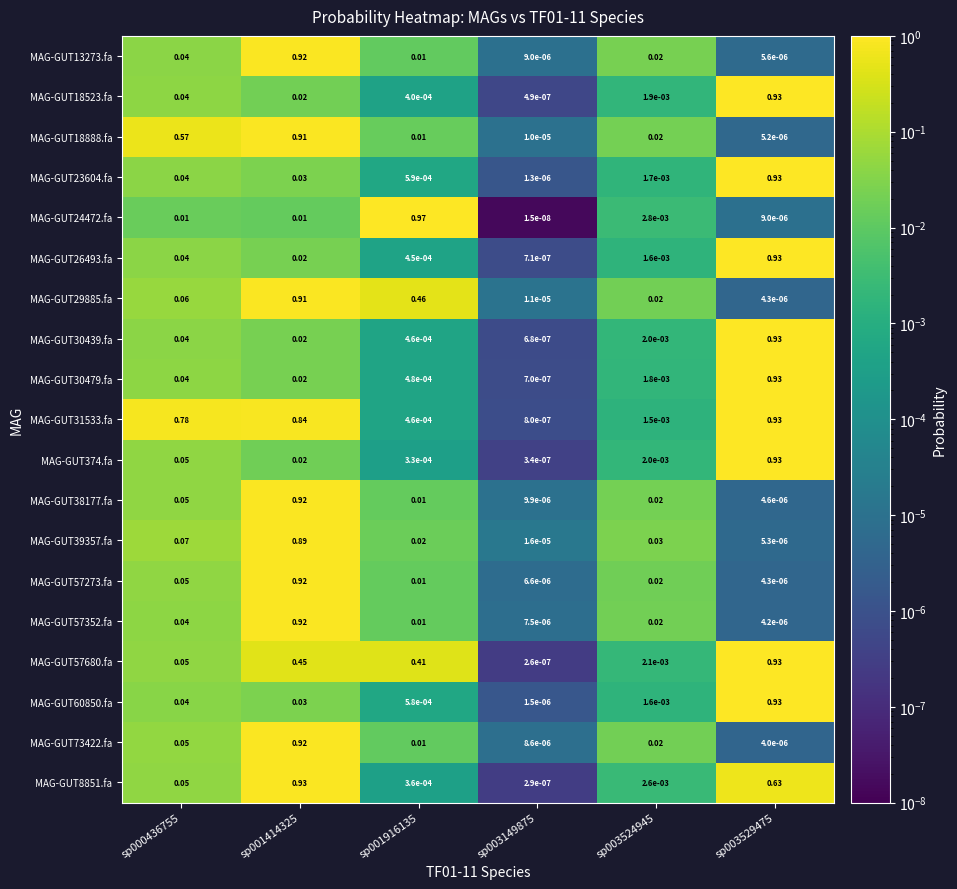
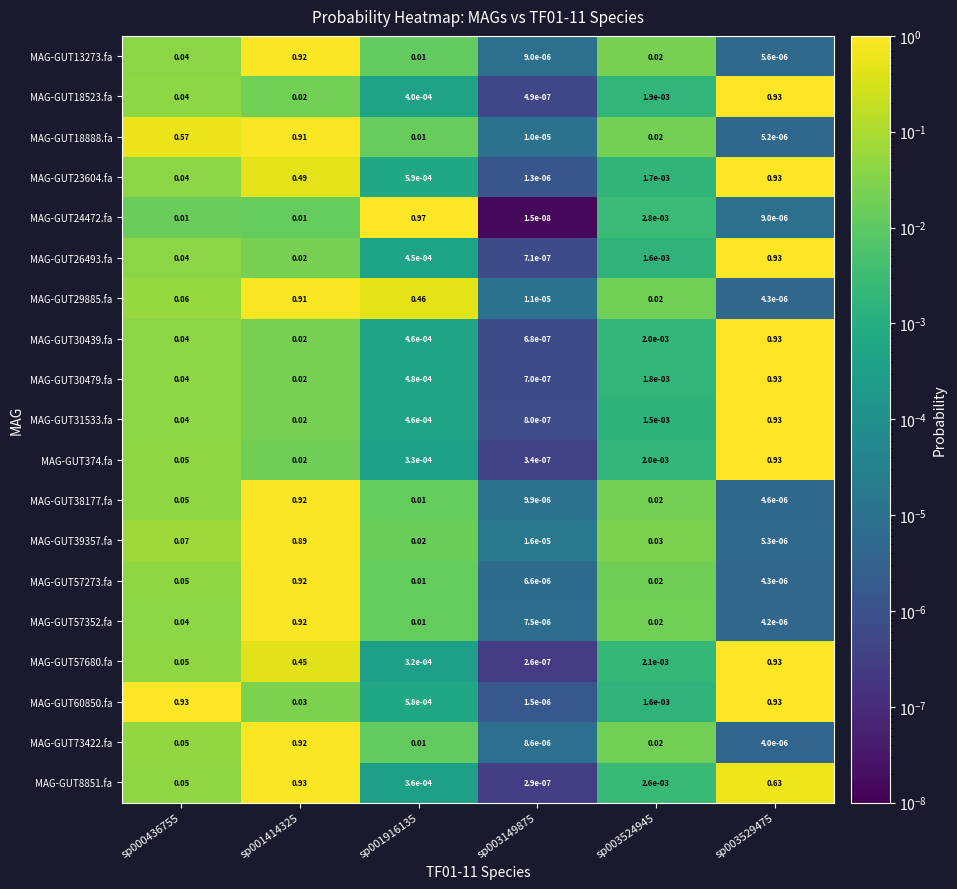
  {
    "MAG-GUT13273.fa": {
      "sp000436755": "0.04",
      "sp001414325": "0.92",
      "sp001916135": "0.01",
      "sp003149875": "9.0e-06",
      "sp003524945": "0.02",
      "sp003529475": "5.6e-06"
    },
    "MAG-GUT18523.fa": {
      "sp000436755": "0.04",
      "sp001414325": "0.02",
      "sp001916135": "4.0e-04",
      "sp003149875": "4.9e-07",
      "sp003524945": "1.9e-03",
      "sp003529475": "0.93"
    },
    "MAG-GUT18888.fa": {
      "sp000436755": "0.57",
      "sp001414325": "0.91",
      "sp001916135": "0.01",
      "sp003149875": "1.0e-05",
      "sp003524945": "0.02",
      "sp003529475": "5.2e-06"
    },
    "MAG-GUT23604.fa": {
      "sp000436755": "0.04",
-     "sp001414325": "0.03",
+     "sp001414325": "0.49",
      "sp001916135": "5.9e-04",
      "sp003149875": "1.3e-06",
      "sp003524945": "1.7e-03",
      "sp003529475": "0.93"
    },
    "MAG-GUT24472.fa": {
      "sp000436755": "0.01",
      "sp001414325": "0.01",
      "sp001916135": "0.97",
      "sp003149875": "1.5e-08",
      "sp003524945": "2.8e-03",
      "sp003529475": "9.0e-06"
    },
    "MAG-GUT26493.fa": {
      "sp000436755": "0.04",
      "sp001414325": "0.02",
      "sp001916135": "4.5e-04",
      "sp003149875": "7.1e-07",
      "sp003524945": "1.6e-03",
      "sp003529475": "0.93"
    },
    "MAG-GUT29885.fa": {
      "sp000436755": "0.06",
      "sp001414325": "0.91",
      "sp001916135": "0.46",
      "sp003149875": "1.1e-05",
      "sp003524945": "0.02",
      "sp003529475": "4.3e-06"
    },
    "MAG-GUT30439.fa": {
      "sp000436755": "0.04",
      "sp001414325": "0.02",
      "sp001916135": "4.6e-04",
      "sp003149875": "6.8e-07",
      "sp003524945": "2.0e-03",
      "sp003529475": "0.93"
    },
    "MAG-GUT30479.fa": {
      "sp000436755": "0.04",
      "sp001414325": "0.02",
      "sp001916135": "4.8e-04",
      "sp003149875": "7.0e-07",
      "sp003524945": "1.8e-03",
      "sp003529475": "0.93"
    },
    "MAG-GUT31533.fa": {
-     "sp000436755": "0.78",
-     "sp001414325": "0.84",
+     "sp000436755": "0.04",
+     "sp001414325": "0.02",
      "sp001916135": "4.6e-04",
      "sp003149875": "8.0e-07",
      "sp003524945": "1.5e-03",
      "sp003529475": "0.93"
    },
    "MAG-GUT374.fa": {
      "sp000436755": "0.05",
      "sp001414325": "0.02",
      "sp001916135": "3.3e-04",
      "sp003149875": "3.4e-07",
      "sp003524945": "2.0e-03",
      "sp003529475": "0.93"
    },
    "MAG-GUT38177.fa": {
      "sp000436755": "0.05",
      "sp001414325": "0.92",
      "sp001916135": "0.01",
      "sp003149875": "9.9e-06",
      "sp003524945": "0.02",
      "sp003529475": "4.6e-06"
    },
    "MAG-GUT39357.fa": {
      "sp000436755": "0.07",
      "sp001414325": "0.89",
      "sp001916135": "0.02",
      "sp003149875": "1.6e-05",
      "sp003524945": "0.03",
      "sp003529475": "5.3e-06"
    },
    "MAG-GUT57273.fa": {
      "sp000436755": "0.05",
      "sp001414325": "0.92",
      "sp001916135": "0.01",
      "sp003149875": "6.6e-06",
      "sp003524945": "0.02",
      "sp003529475": "4.3e-06"
    },
    "MAG-GUT57352.fa": {
      "sp000436755": "0.04",
      "sp001414325": "0.92",
      "sp001916135": "0.01",
      "sp003149875": "7.5e-06",
      "sp003524945": "0.02",
      "sp003529475": "4.2e-06"
    },
    "MAG-GUT57680.fa": {
      "sp000436755": "0.05",
      "sp001414325": "0.45",
-     "sp001916135": "0.41",
+     "sp001916135": "3.2e-04",
      "sp003149875": "2.6e-07",
      "sp003524945": "2.1e-03",
      "sp003529475": "0.93"
    },
    "MAG-GUT60850.fa": {
-     "sp000436755": "0.04",
+     "sp000436755": "0.93",
      "sp001414325": "0.03",
      "sp001916135": "5.8e-04",
      "sp003149875": "1.5e-06",
      "sp003524945": "1.6e-03",
      "sp003529475": "0.93"
    },
    "MAG-GUT73422.fa": {
      "sp000436755": "0.05",
      "sp001414325": "0.92",
      "sp001916135": "0.01",
      "sp003149875": "8.6e-06",
      "sp003524945": "0.02",
      "sp003529475": "4.0e-06"
    },
    "MAG-GUT8851.fa": {
      "sp000436755": "0.05",
      "sp001414325": "0.93",
      "sp001916135": "3.6e-04",
      "sp003149875": "2.9e-07",
      "sp003524945": "2.6e-03",
      "sp003529475": "0.63"
    }
  }
